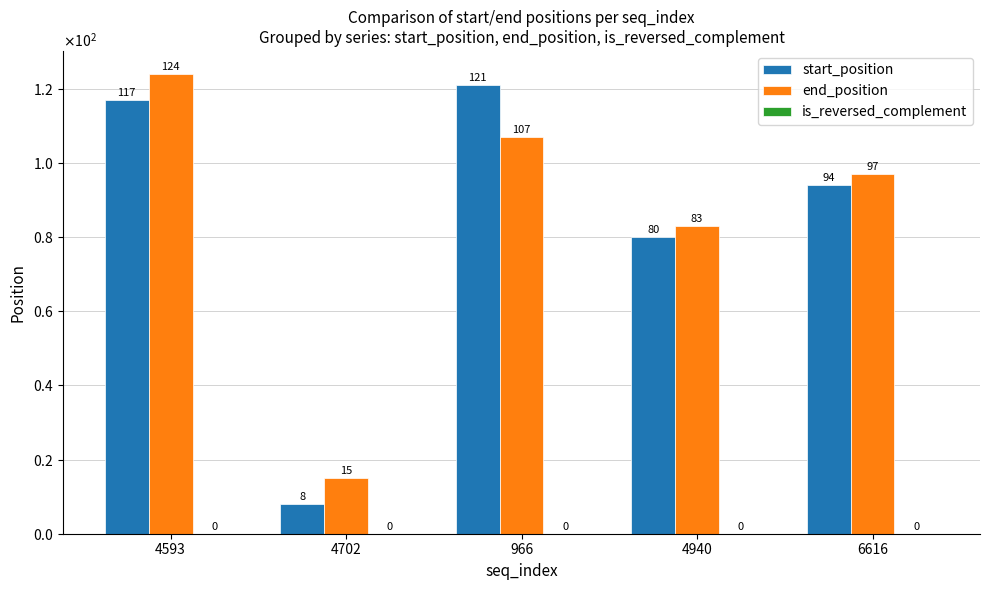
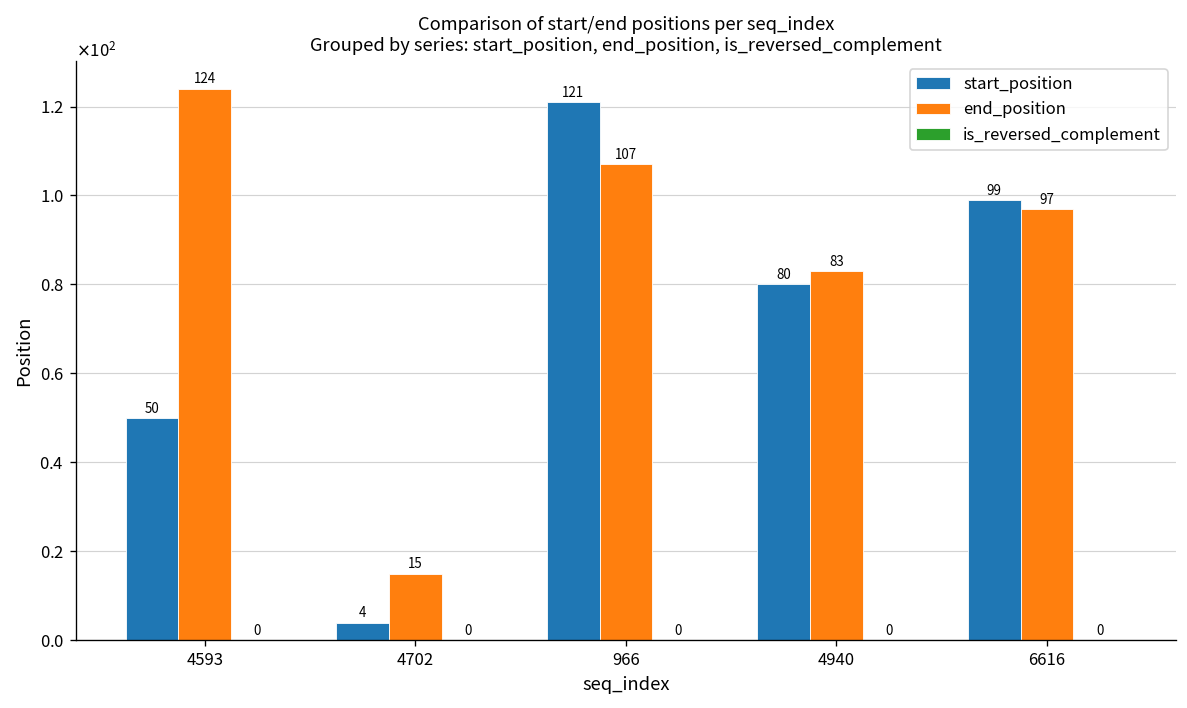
  {
    "start_position": {
-     "4593": 117,
-     "4702": 8,
+     "4593": 50,
+     "4702": 4,
      "966": 121,
      "4940": 80,
-     "6616": 94
+     "6616": 99
    },
    "end_position": {
      "4593": 124,
      "4702": 15,
      "966": 107,
      "4940": 83,
      "6616": 97
    },
    "is_reversed_complement": {
      "4593": 0,
      "4702": 0,
      "966": 0,
      "4940": 0,
      "6616": 0
    }
  }
